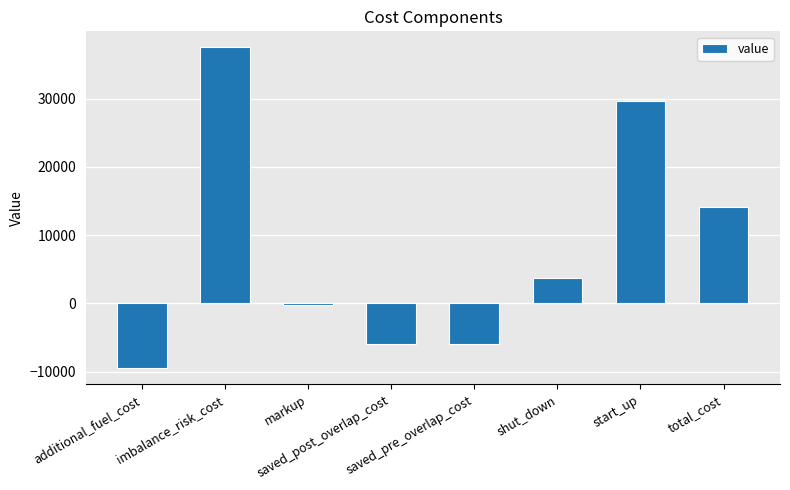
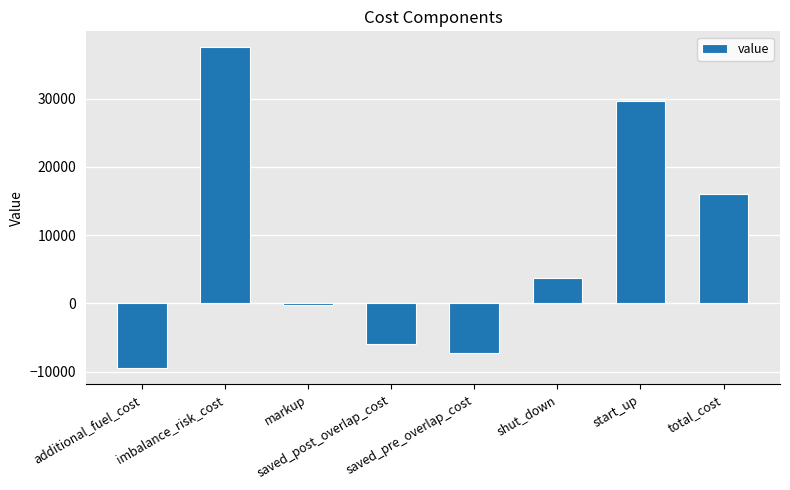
  {
    "additional_fuel_cost": -10000,
    "imbalance_risk_cost": 38000,
    "saved_post_overlap_cost": -6000,
-   "saved_pre_overlap_cost": -6000,
+   "saved_pre_overlap_cost": -7000,
    "shut_down": 4000,
    "start_up": 30000,
-   "total_cost": 14000
+   "total_cost": 16000
  }
